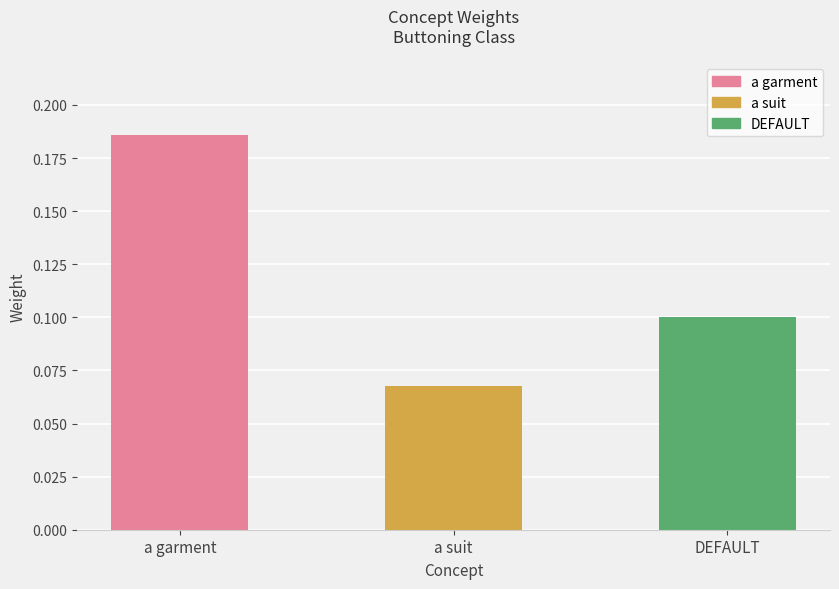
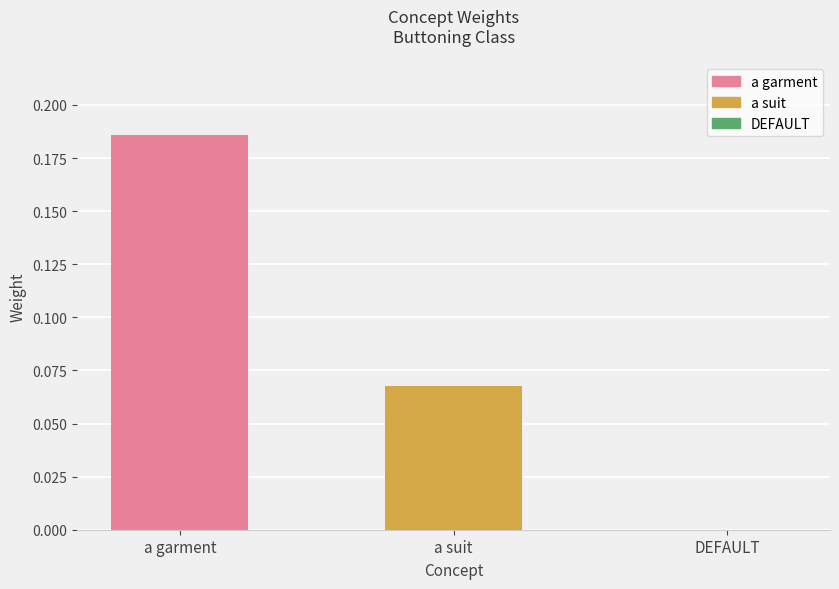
  {
    "a garment": 0.186,
    "a suit": 0.068,
-   "DEFAULT": 0.1
+   "DEFAULT": 0.0
  }
